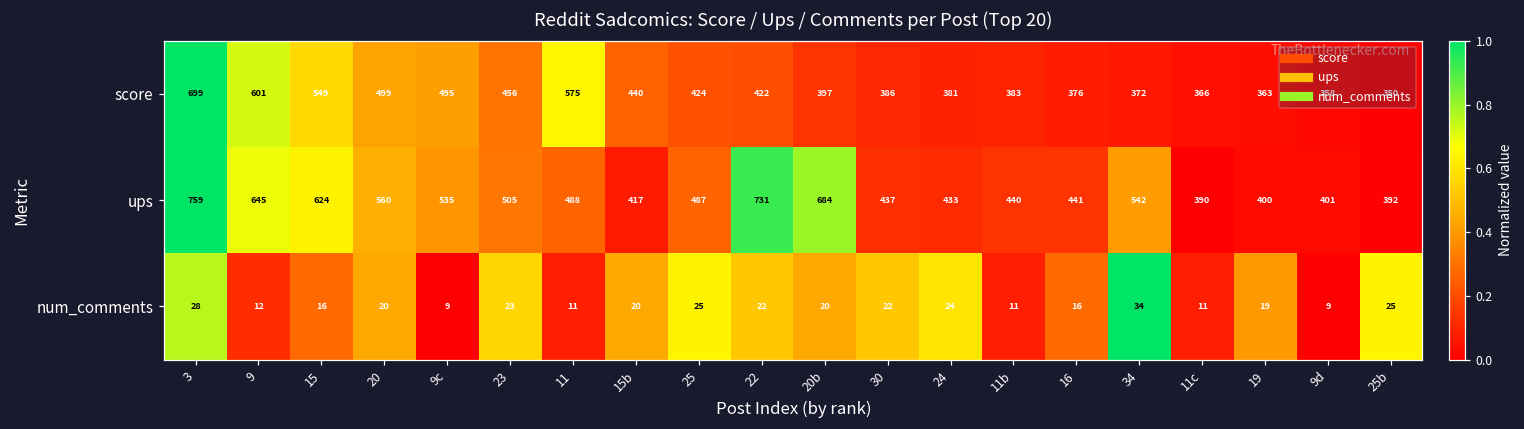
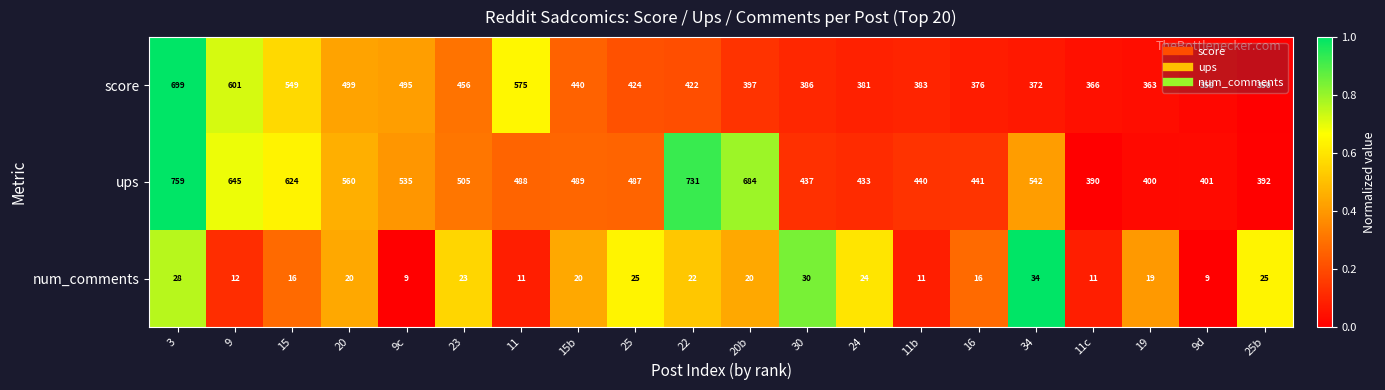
  {
    "score": {
      "3": 699,
      "9": 601,
      "15": 549,
      "20": 499,
      "9c": 495,
      "23": 456,
      "11": 575,
      "15b": 440,
      "25": 424,
      "22": 422,
      "20b": 397,
      "30": 386,
      "24": 381,
      "11b": 383,
      "16": 376,
      "34": 372,
      "11c": 366,
      "19": 363
    },
    "ups": {
      "3": 759,
      "9": 645,
      "15": 624,
      "20": 560,
      "9c": 535,
      "23": 505,
      "11": 488,
-     "15b": 417,
+     "15b": 489,
      "25": 487,
      "22": 731,
      "20b": 684,
      "30": 437,
      "24": 433,
      "11b": 440,
      "16": 441,
      "34": 542,
      "11c": 390,
      "19": 400,
      "9d": 401,
      "25b": 392
    },
    "num_comments": {
      "3": 28,
      "9": 12,
      "15": 16,
      "20": 20,
      "9c": 9,
      "23": 23,
      "11": 11,
      "15b": 20,
      "25": 25,
      "22": 22,
      "20b": 20,
-     "30": 22,
+     "30": 30,
      "24": 24,
      "11b": 11,
      "16": 16,
      "34": 34,
      "11c": 11,
      "19": 19,
      "9d": 9,
      "25b": 25
    }
  }
